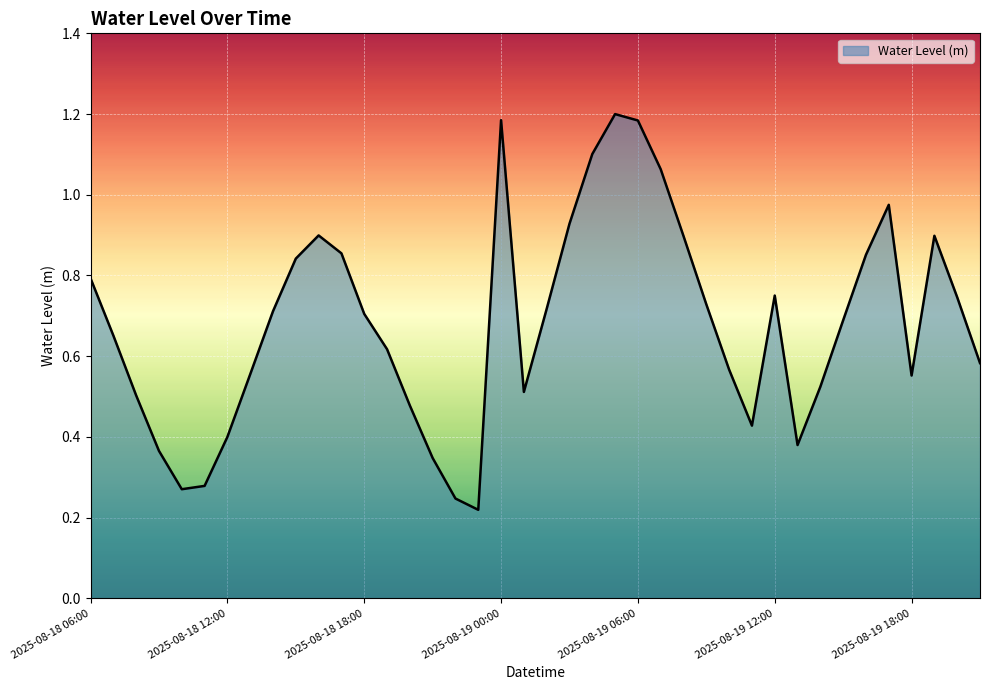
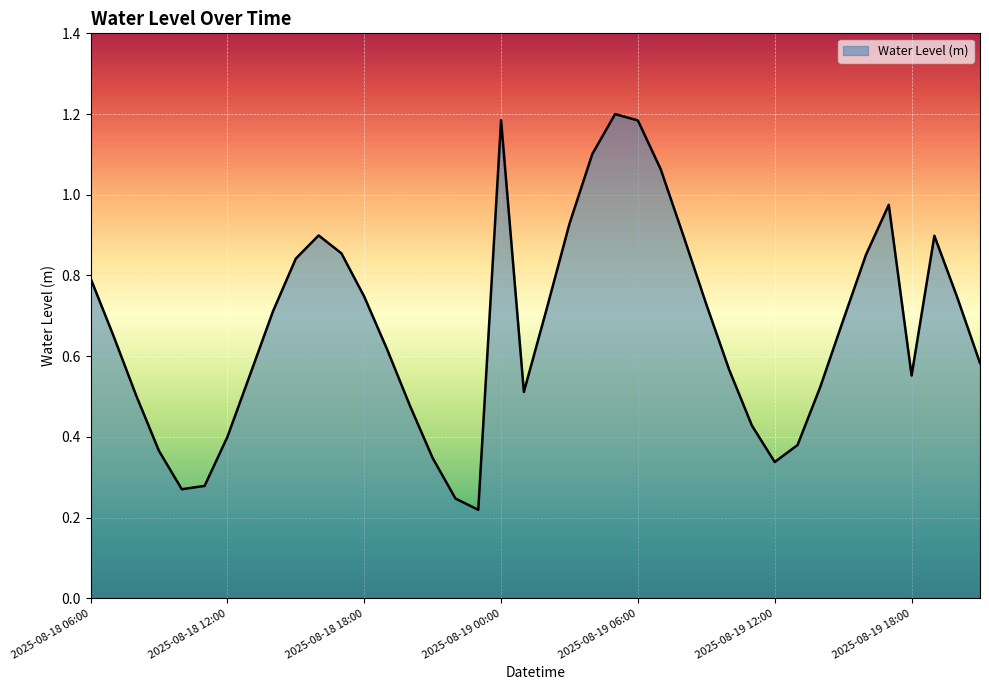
  {
    "2025-08-18 06:00": 0.79,
    "2025-08-18 12:00": 0.40,
-   "2025-08-18 18:00": 0.70,
+   "2025-08-18 18:00": 0.75,
    "2025-08-19 00:00": 1.18,
    "2025-08-19 06:00": 1.18,
-   "2025-08-19 12:00": 0.75,
+   "2025-08-19 12:00": 0.34,
    "2025-08-19 18:00": 0.55
  }
